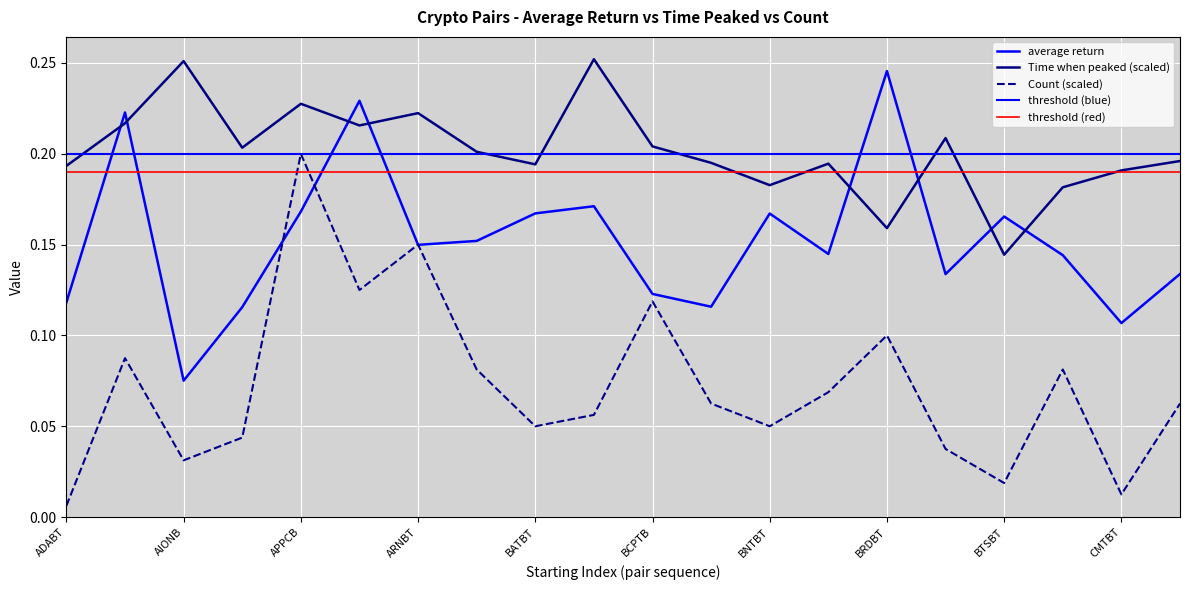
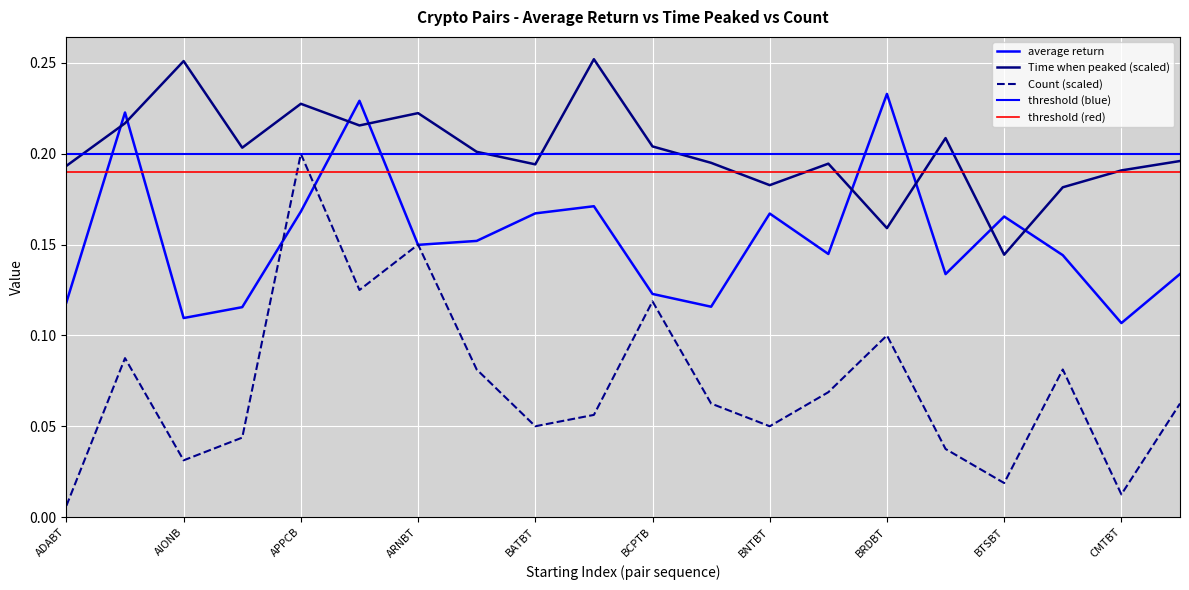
  {
    "average return": {
      "ADABT": 0.118,
-     "AIONB": 0.075,
+     "AIONB": 0.110,
      "APPCB": 0.168,
      "BATBT": 0.167,
      "BCPTB": 0.123,
      "BNTBT": 0.167,
-     "BRDBT": 0.246,
+     "BRDBT": 0.233,
      "BTSBT": 0.165,
      "CMTBT": 0.107
    }
  }
